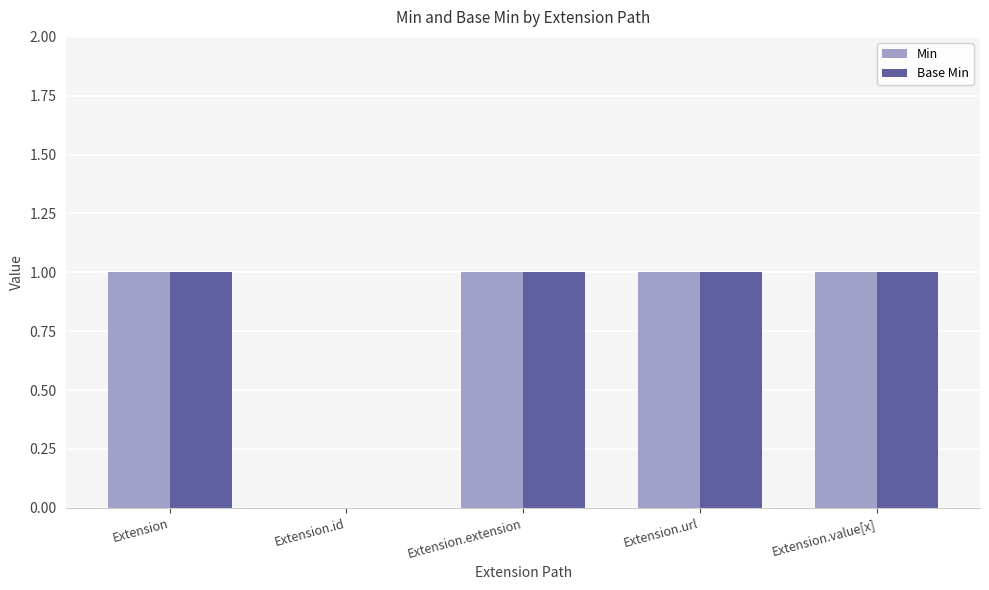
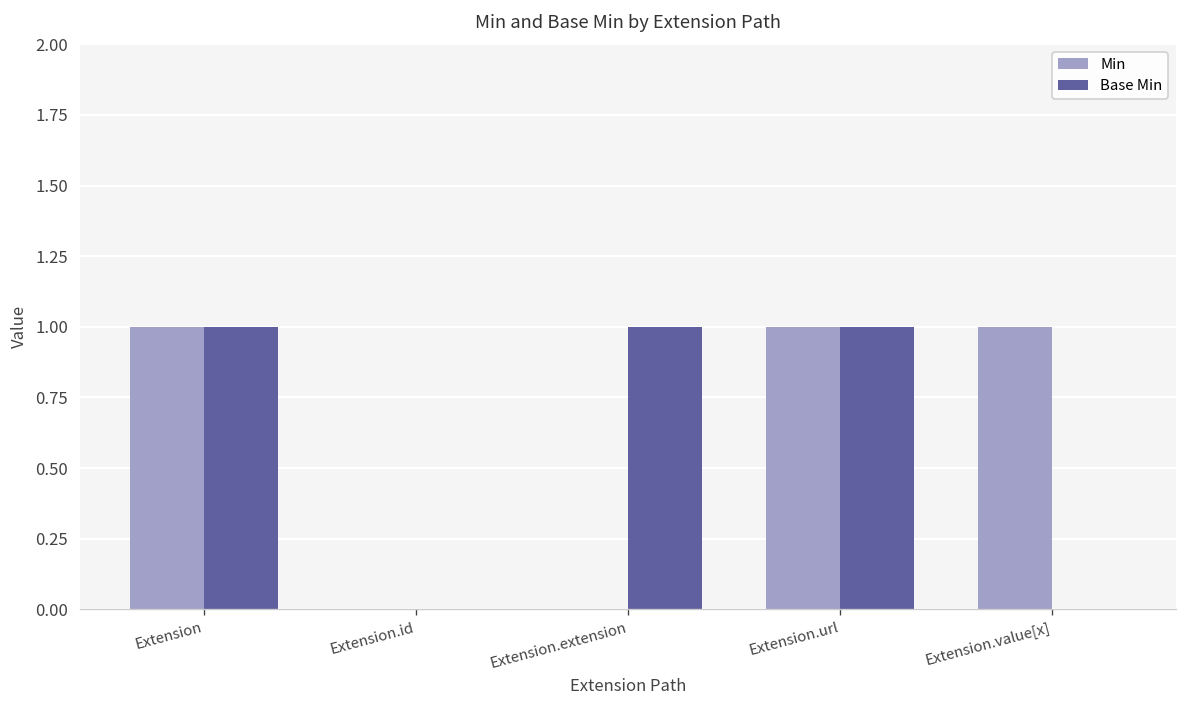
  {
    "Min": {
      "Extension": 1,
      "Extension.id": 0,
-     "Extension.extension": 1,
+     "Extension.extension": 0,
      "Extension.url": 1,
      "Extension.value[x]": 1
    },
    "Base Min": {
      "Extension": 1,
      "Extension.id": 0,
      "Extension.extension": 1,
      "Extension.url": 1,
-     "Extension.value[x]": 1
+     "Extension.value[x]": 0
    }
  }
